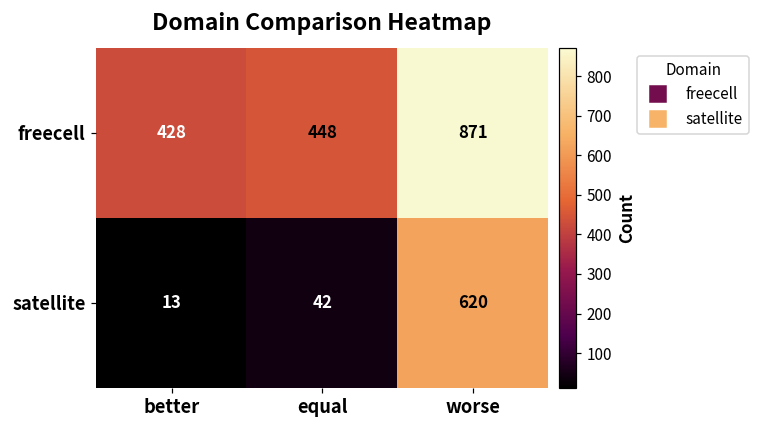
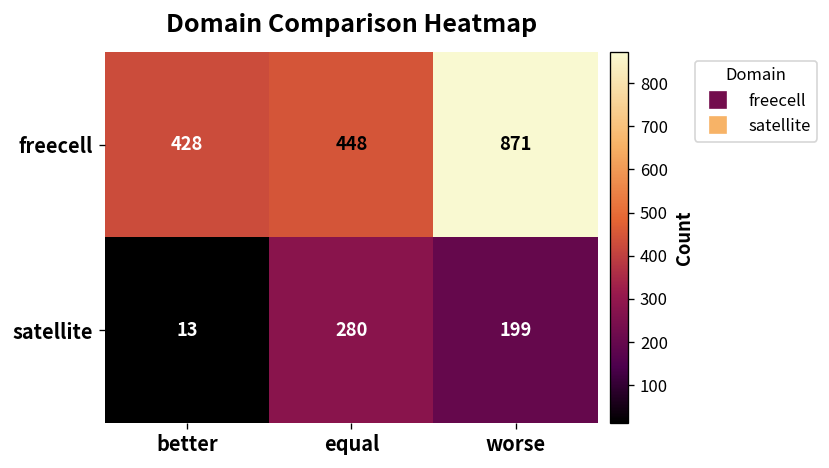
  {
    "freecell": {
      "better": 428,
      "equal": 448,
      "worse": 871
    },
    "satellite": {
      "better": 13,
-     "equal": 42,
-     "worse": 620
+     "equal": 280,
+     "worse": 199
    }
  }
